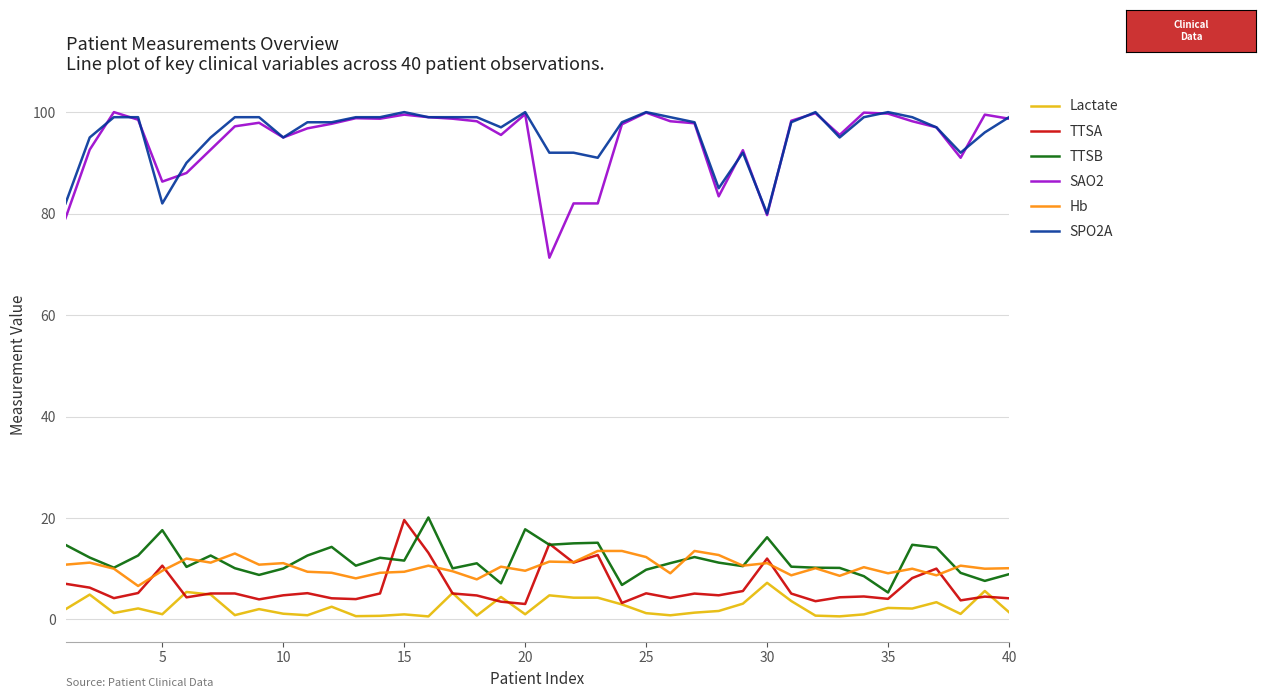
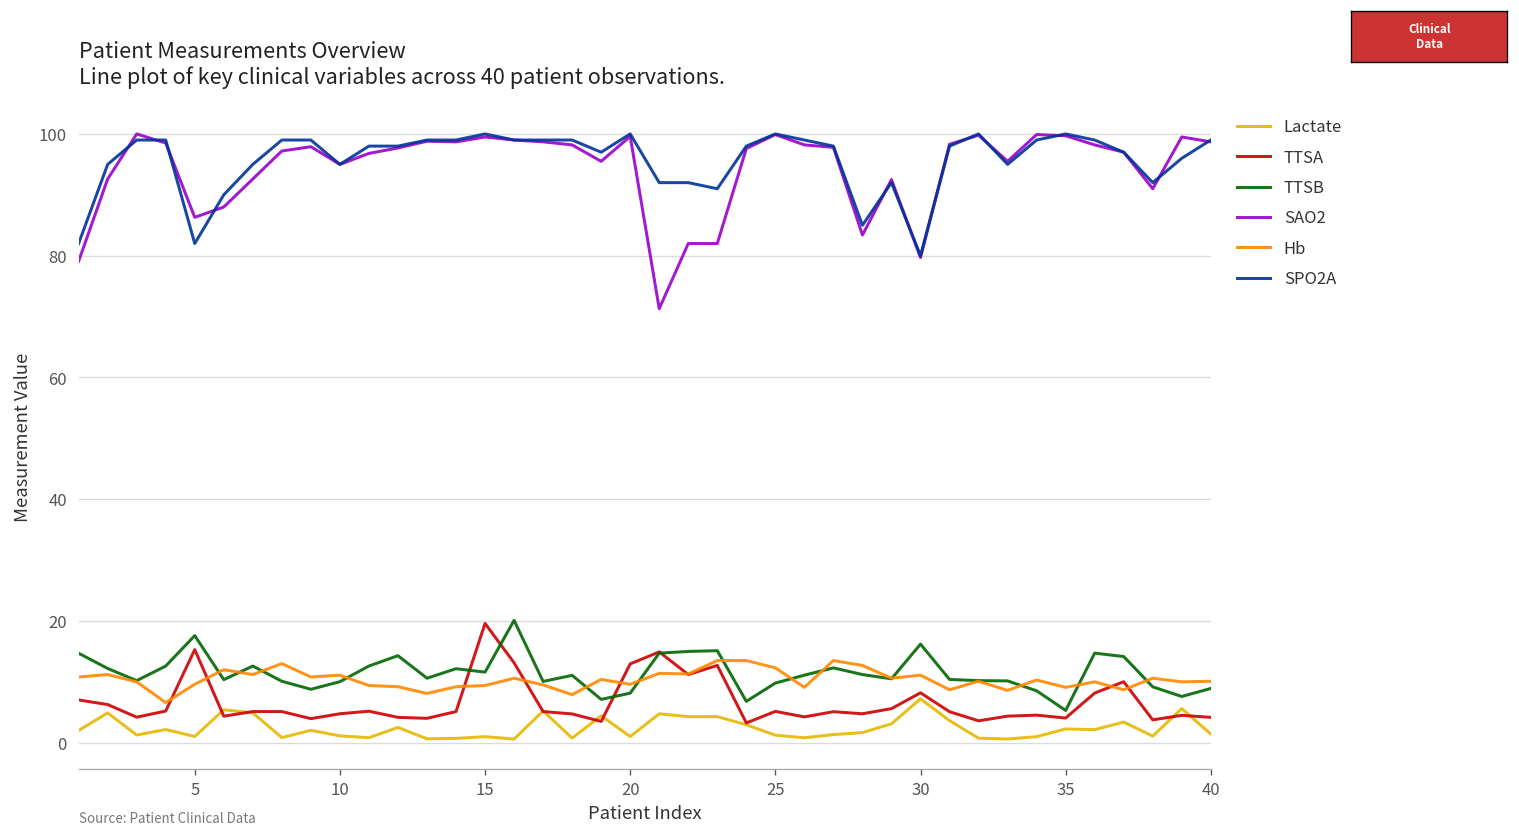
  {
    "TTSA": {
-     "5": 11,
+     "5": 15,
      "10": 5,
      "15": 20,
-     "20": 3,
+     "20": 13,
      "25": 5,
-     "30": 12,
+     "30": 8,
      "35": 4,
      "40": 4
    },
    "TTSB": {
      "5": 18,
      "10": 10,
      "15": 12,
-     "20": 18,
+     "20": 8,
      "25": 10,
      "30": 16,
      "35": 5,
      "40": 9
    },
    "SAO2": {
      "5": 86,
      "15": 100
    },
    "SPO2A": {
      "5": 82,
      "15": 100
    }
  }
